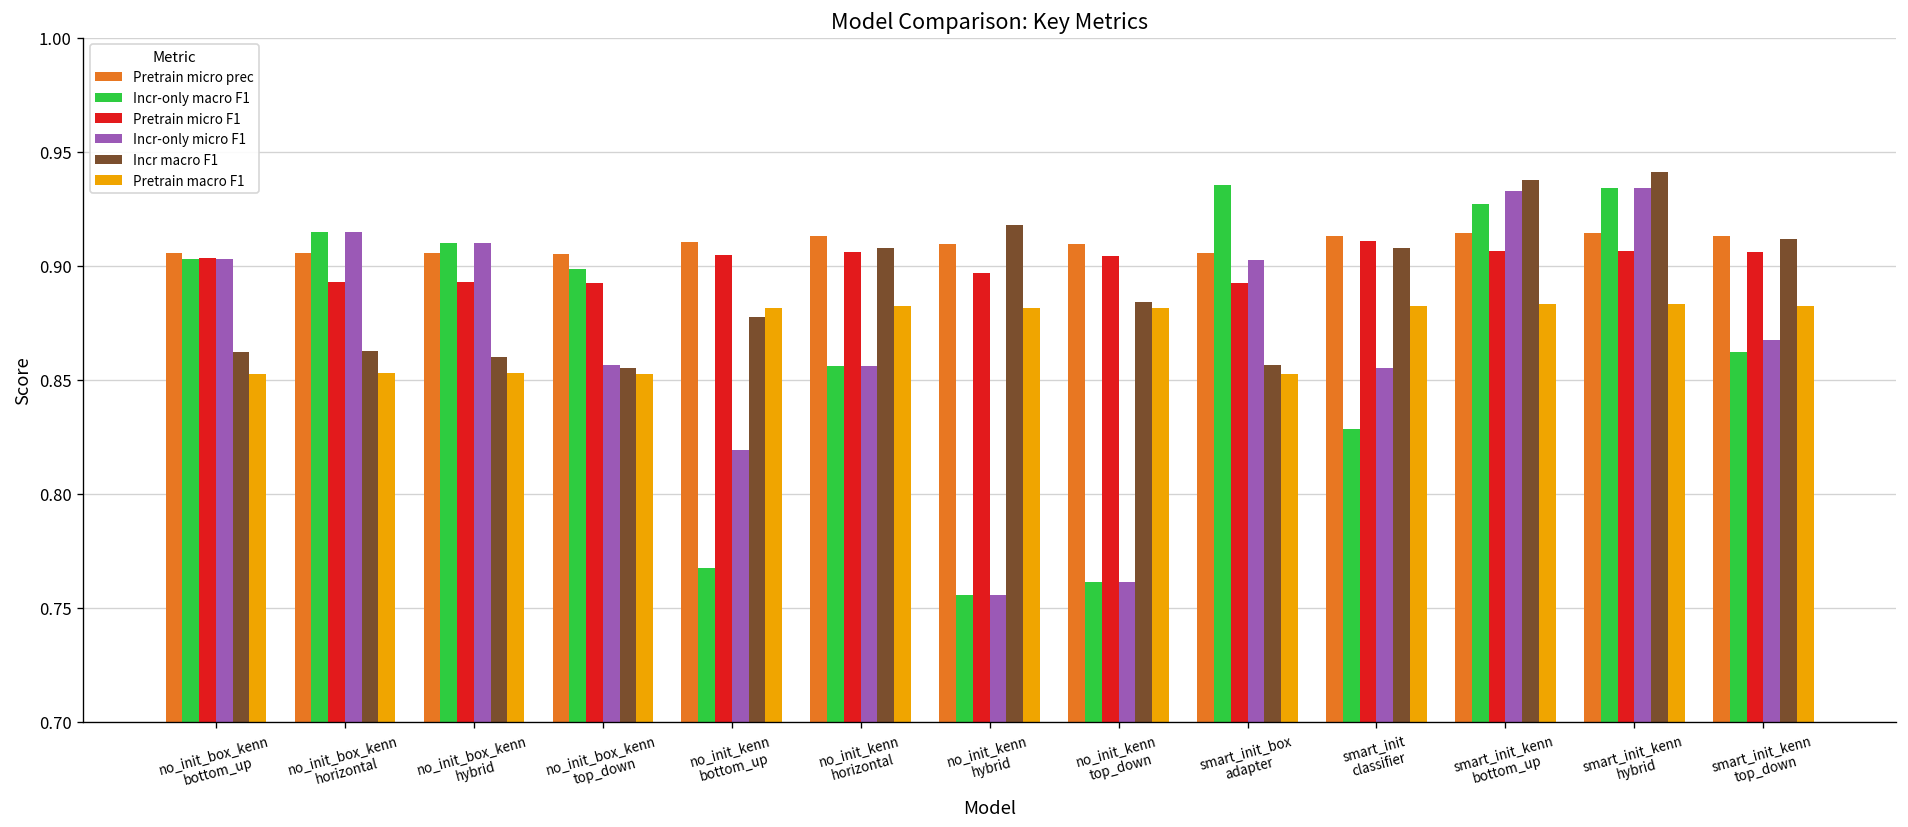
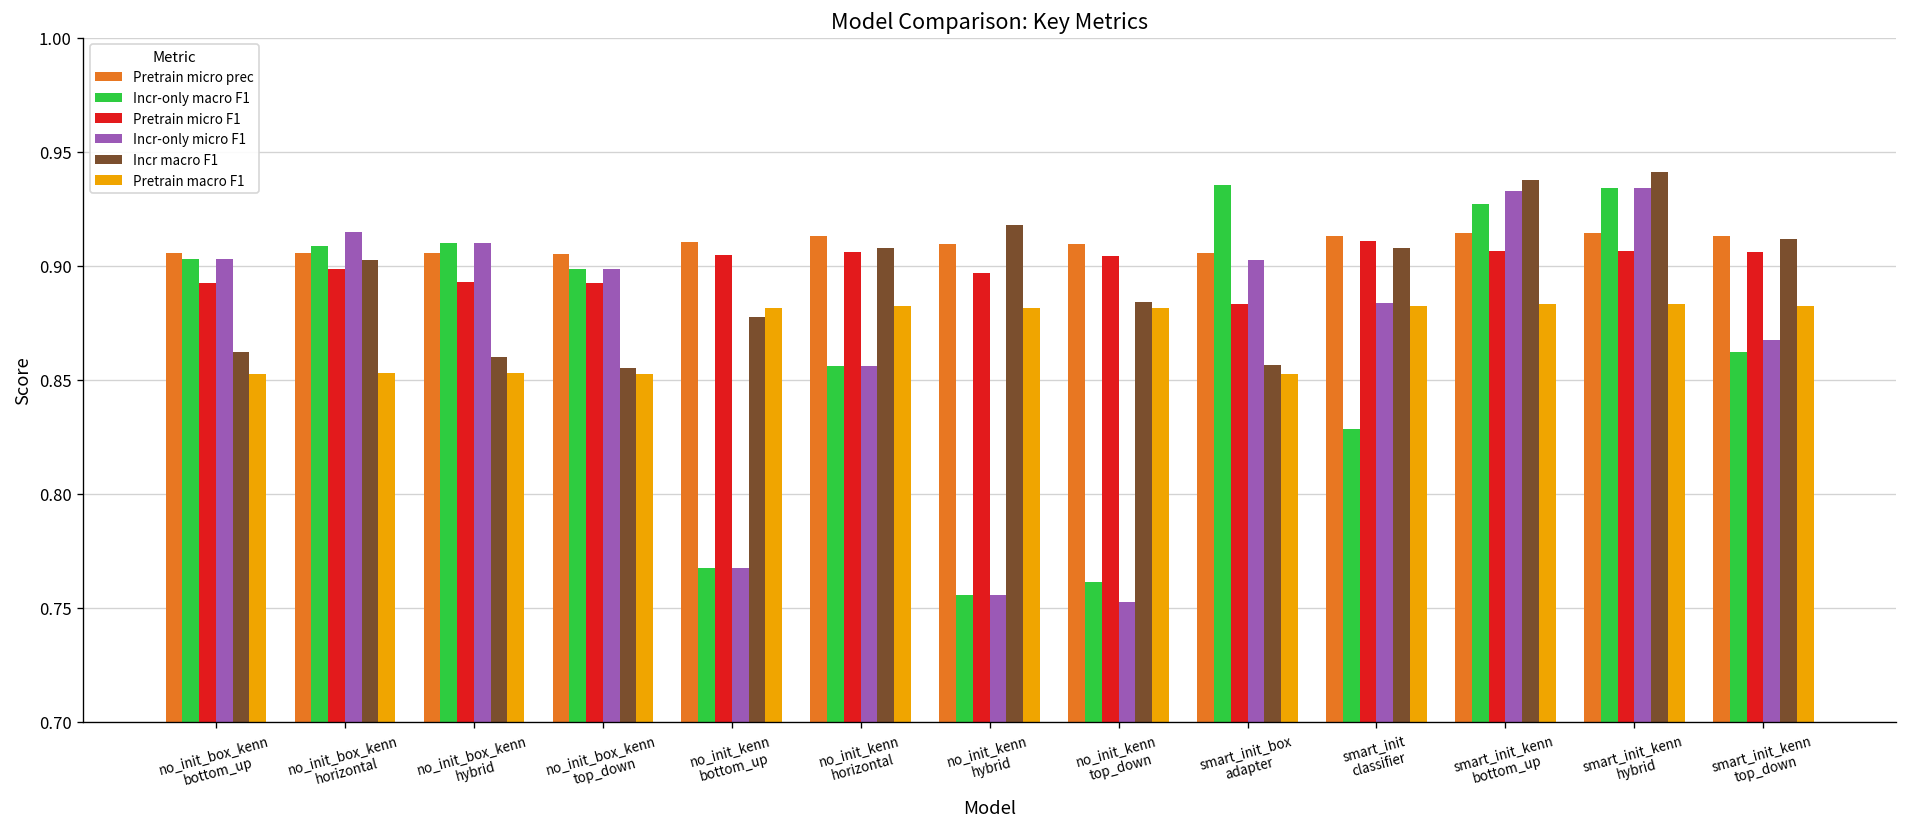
  {
    "Incr-only macro F1": {
      "no_init_box_kenn bottom_up": 0.903,
-     "no_init_box_kenn horizontal": 0.915,
+     "no_init_box_kenn horizontal": 0.909,
      "no_init_box_kenn hybrid": 0.910,
      "no_init_box_kenn top_down": 0.899,
      "no_init_kenn bottom_up": 0.767,
      "no_init_kenn horizontal": 0.856,
      "no_init_kenn hybrid": 0.755,
      "no_init_kenn top_down": 0.761,
      "smart_init_box adapter": 0.935,
      "smart_init classifier": 0.828,
      "smart_init_kenn bottom_up": 0.927,
      "smart_init_kenn hybrid": 0.934,
      "smart_init_kenn top_down": 0.862
    },
    "Pretrain micro F1": {
-     "no_init_box_kenn bottom_up": 0.904,
-     "no_init_box_kenn horizontal": 0.893,
+     "no_init_box_kenn bottom_up": 0.893,
+     "no_init_box_kenn horizontal": 0.899,
      "no_init_box_kenn hybrid": 0.893,
      "no_init_box_kenn top_down": 0.893,
      "no_init_kenn bottom_up": 0.905,
      "no_init_kenn horizontal": 0.906,
      "no_init_kenn hybrid": 0.897,
      "no_init_kenn top_down": 0.904,
-     "smart_init_box adapter": 0.893,
+     "smart_init_box adapter": 0.883,
      "smart_init classifier": 0.911,
      "smart_init_kenn bottom_up": 0.906,
      "smart_init_kenn hybrid": 0.906,
      "smart_init_kenn top_down": 0.906
    },
    "Incr-only micro F1": {
      "no_init_box_kenn bottom_up": 0.903,
      "no_init_box_kenn horizontal": 0.915,
      "no_init_box_kenn hybrid": 0.910,
-     "no_init_box_kenn top_down": 0.857,
-     "no_init_kenn bottom_up": 0.819,
+     "no_init_box_kenn top_down": 0.899,
+     "no_init_kenn bottom_up": 0.767,
      "no_init_kenn horizontal": 0.856,
      "no_init_kenn hybrid": 0.755,
-     "no_init_kenn top_down": 0.761,
+     "no_init_kenn top_down": 0.753,
      "smart_init_box adapter": 0.903,
-     "smart_init classifier": 0.855,
+     "smart_init classifier": 0.884,
      "smart_init_kenn bottom_up": 0.933,
      "smart_init_kenn hybrid": 0.934,
      "smart_init_kenn top_down": 0.867
    },
    "Incr macro F1": {
      "no_init_box_kenn bottom_up": 0.862,
-     "no_init_box_kenn horizontal": 0.862,
+     "no_init_box_kenn horizontal": 0.902,
      "no_init_box_kenn hybrid": 0.860,
      "no_init_box_kenn top_down": 0.855,
      "no_init_kenn bottom_up": 0.878,
      "no_init_kenn horizontal": 0.908,
      "no_init_kenn hybrid": 0.918,
      "no_init_kenn top_down": 0.884,
      "smart_init_box adapter": 0.857,
      "smart_init classifier": 0.908,
      "smart_init_kenn bottom_up": 0.938,
      "smart_init_kenn hybrid": 0.941,
      "smart_init_kenn top_down": 0.912
    }
  }
